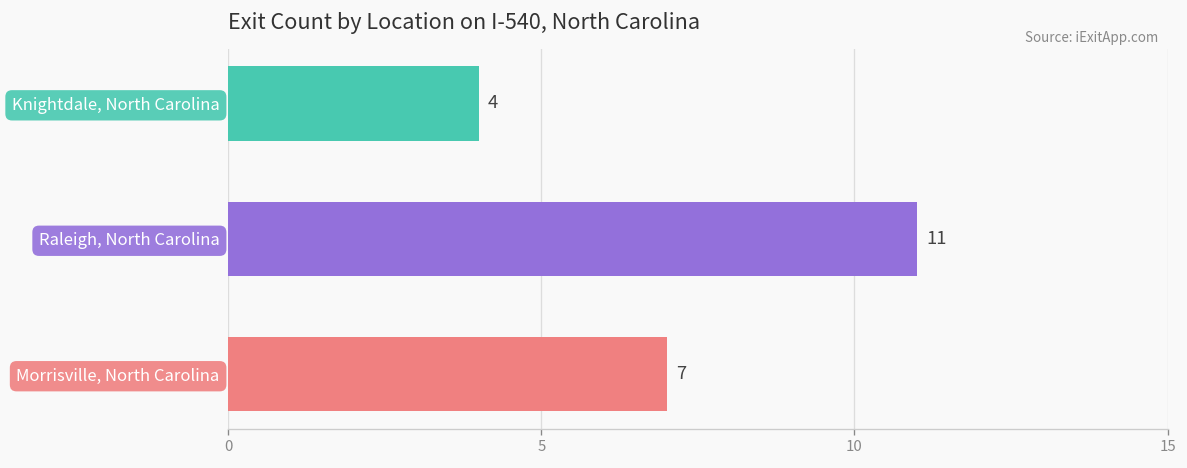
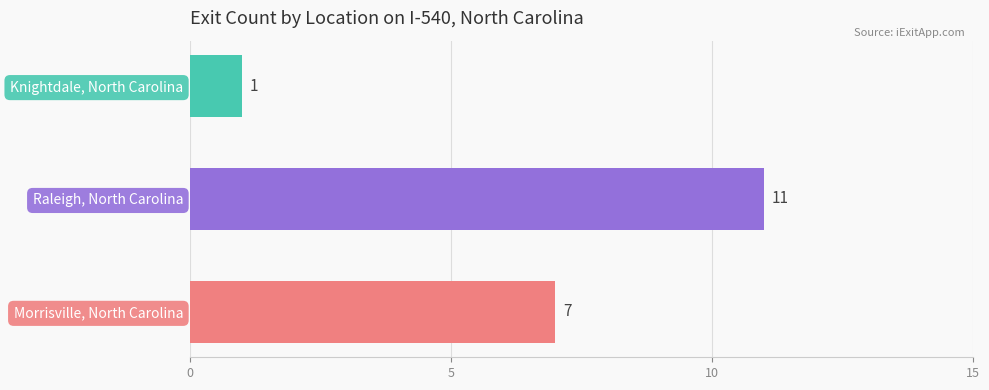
  {
-   "Knightdale, North Carolina": 4,
+   "Knightdale, North Carolina": 1,
    "Raleigh, North Carolina": 11,
    "Morrisville, North Carolina": 7
  }
